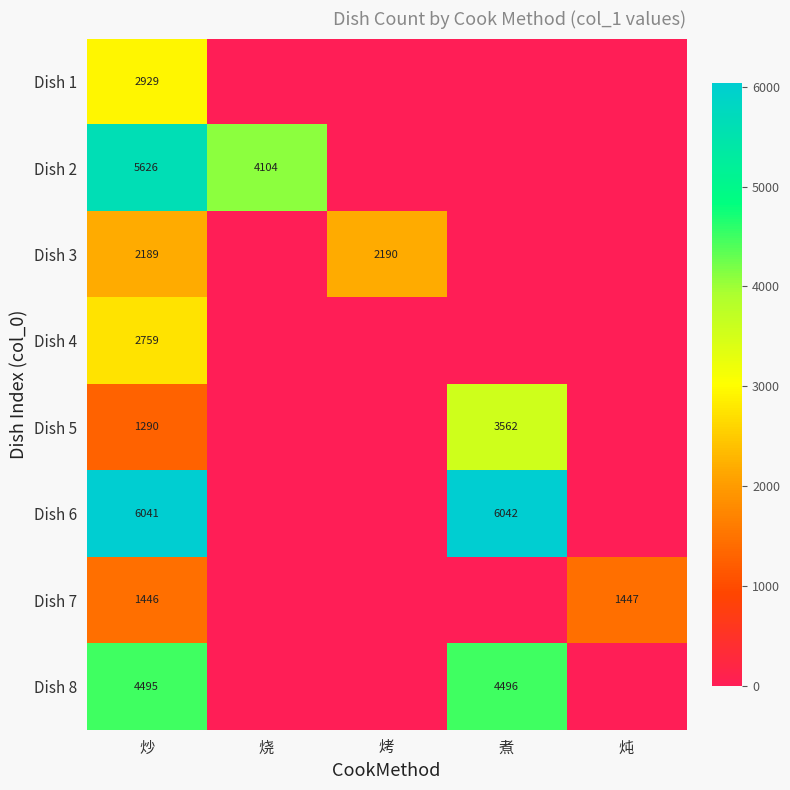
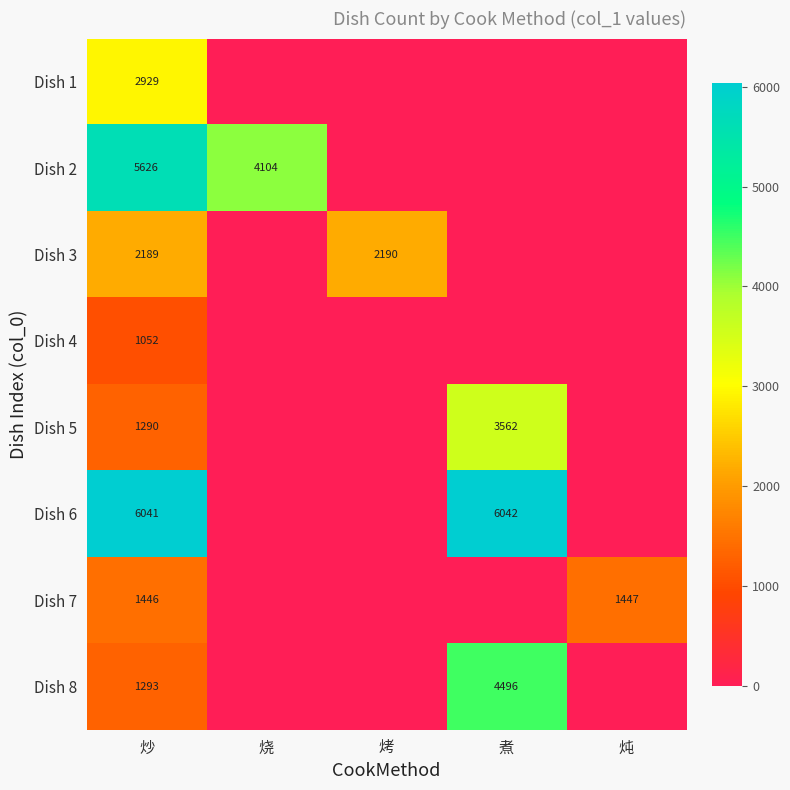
  {
    "Dish 1": {
      "炒": 2929
    },
    "Dish 2": {
      "炒": 5626,
      "烧": 4104
    },
    "Dish 3": {
      "炒": 2189,
      "烤": 2190
    },
    "Dish 4": {
-     "炒": 2759
+     "炒": 1052
    },
    "Dish 5": {
      "炒": 1290,
      "煮": 3562
    },
    "Dish 6": {
      "炒": 6041,
      "煮": 6042
    },
    "Dish 7": {
      "炒": 1446,
      "炖": 1447
    },
    "Dish 8": {
-     "炒": 4495,
+     "炒": 1293,
      "煮": 4496
    }
  }
